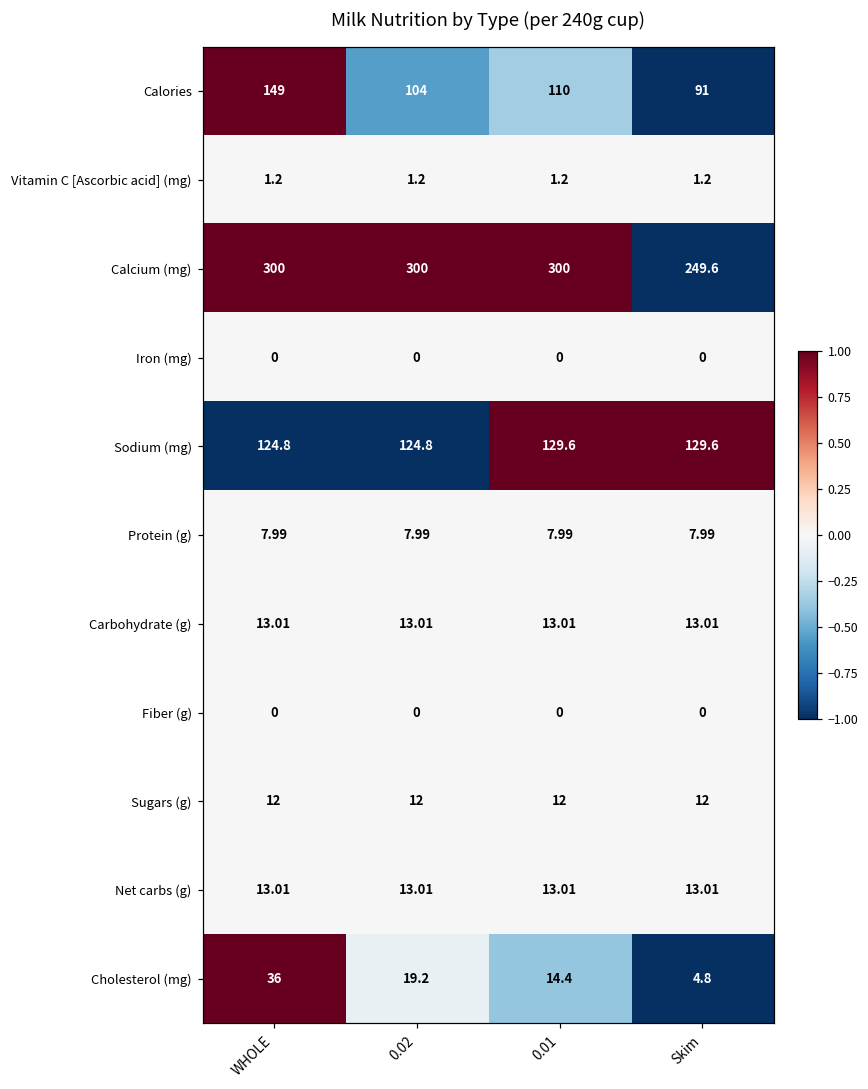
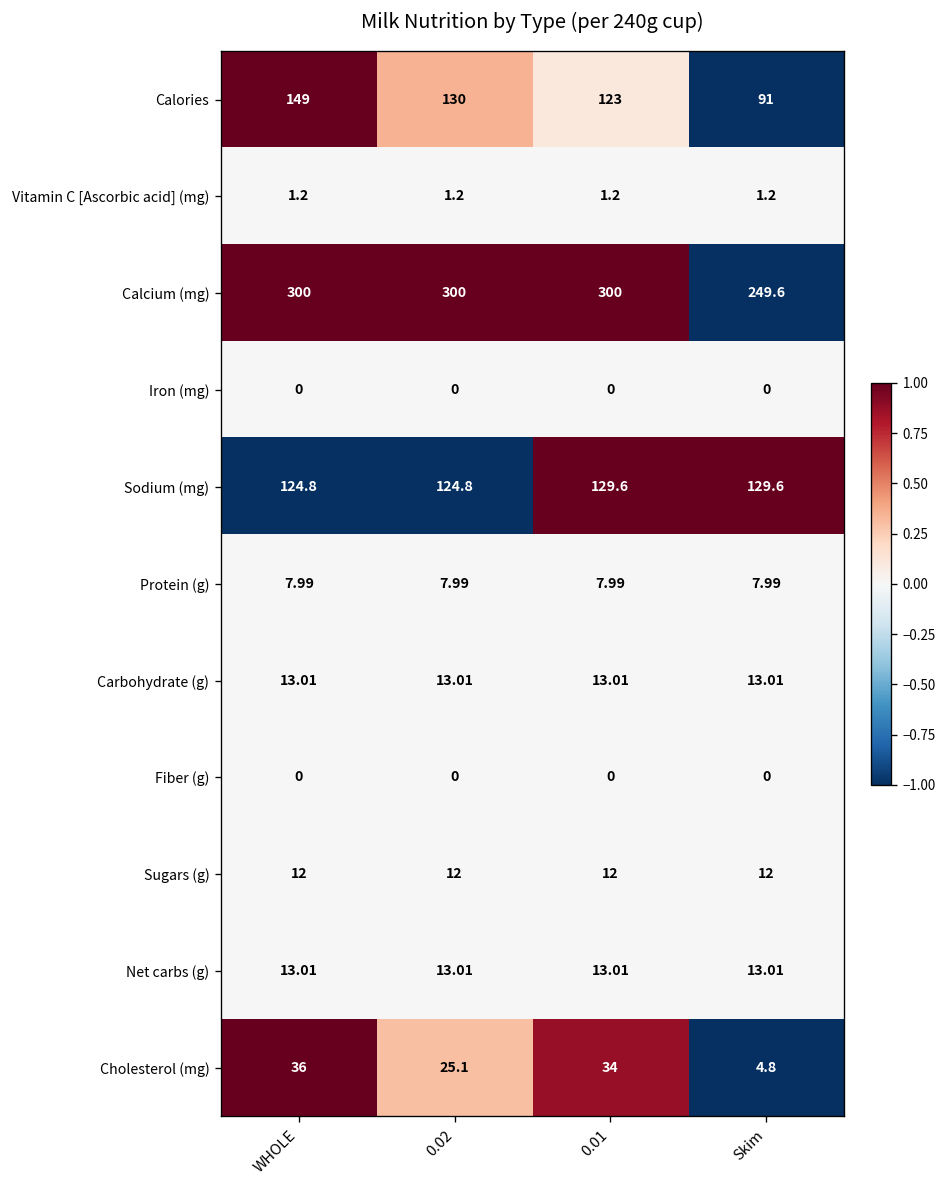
  {
    "Calories": {
      "WHOLE": 149,
-     "0.02": 104,
-     "0.01": 110,
+     "0.02": 130,
+     "0.01": 123,
      "Skim": 91
    },
    "Vitamin C [Ascorbic acid] (mg)": {
      "WHOLE": 1.2,
      "0.02": 1.2,
      "0.01": 1.2,
      "Skim": 1.2
    },
    "Calcium (mg)": {
      "WHOLE": 300,
      "0.02": 300,
      "0.01": 300,
      "Skim": 249.6
    },
    "Iron (mg)": {
      "WHOLE": 0,
      "0.02": 0,
      "0.01": 0,
      "Skim": 0
    },
    "Sodium (mg)": {
      "WHOLE": 124.8,
      "0.02": 124.8,
      "0.01": 129.6,
      "Skim": 129.6
    },
    "Protein (g)": {
      "WHOLE": 7.99,
      "0.02": 7.99,
      "0.01": 7.99,
      "Skim": 7.99
    },
    "Carbohydrate (g)": {
      "WHOLE": 13.01,
      "0.02": 13.01,
      "0.01": 13.01,
      "Skim": 13.01
    },
    "Fiber (g)": {
      "WHOLE": 0,
      "0.02": 0,
      "0.01": 0,
      "Skim": 0
    },
    "Sugars (g)": {
      "WHOLE": 12,
      "0.02": 12,
      "0.01": 12,
      "Skim": 12
    },
    "Net carbs (g)": {
      "WHOLE": 13.01,
      "0.02": 13.01,
      "0.01": 13.01,
      "Skim": 13.01
    },
    "Cholesterol (mg)": {
      "WHOLE": 36,
-     "0.02": 19.2,
-     "0.01": 14.4,
+     "0.02": 25.1,
+     "0.01": 34,
      "Skim": 4.8
    }
  }
